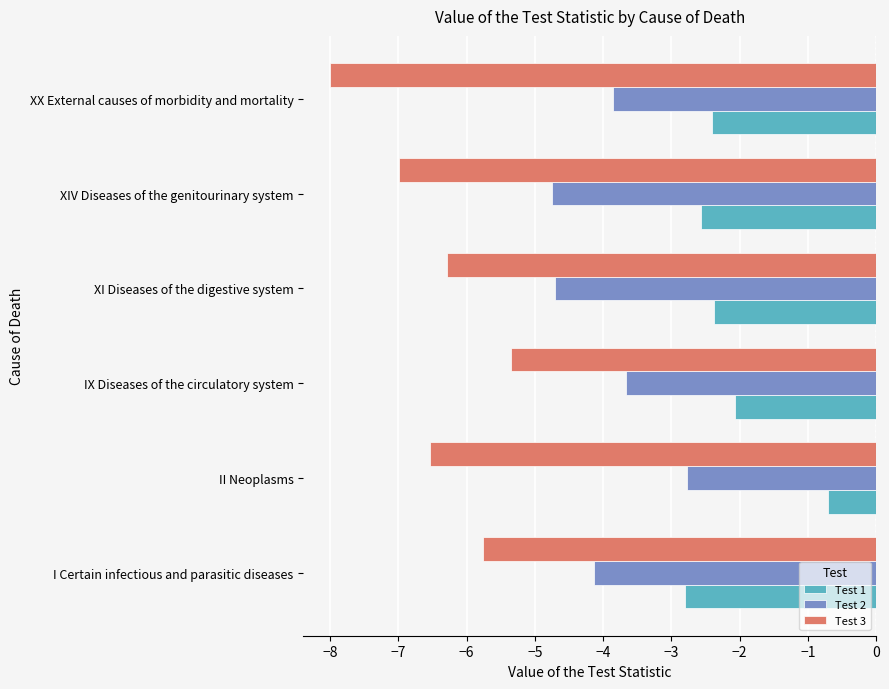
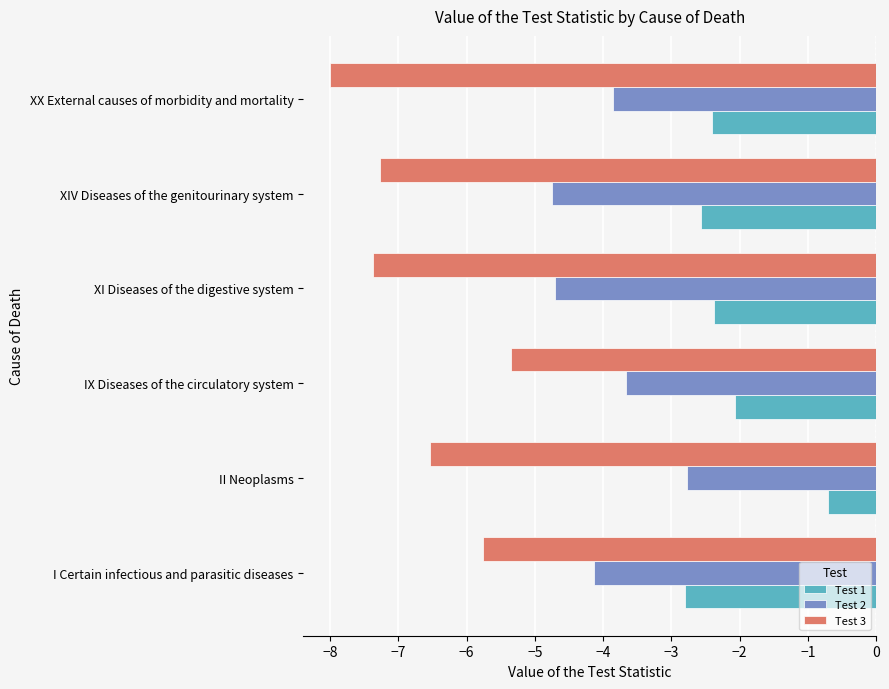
  {
    "Test 3": {
      "XX External causes of morbidity and mortality": -8.0,
-     "XIV Diseases of the genitourinary system": -7.0,
-     "XI Diseases of the digestive system": -6.3,
+     "XIV Diseases of the genitourinary system": -7.3,
+     "XI Diseases of the digestive system": -7.4,
      "IX Diseases of the circulatory system": -5.3,
      "II Neoplasms": -6.5,
      "I Certain infectious and parasitic diseases": -5.8
    }
  }
